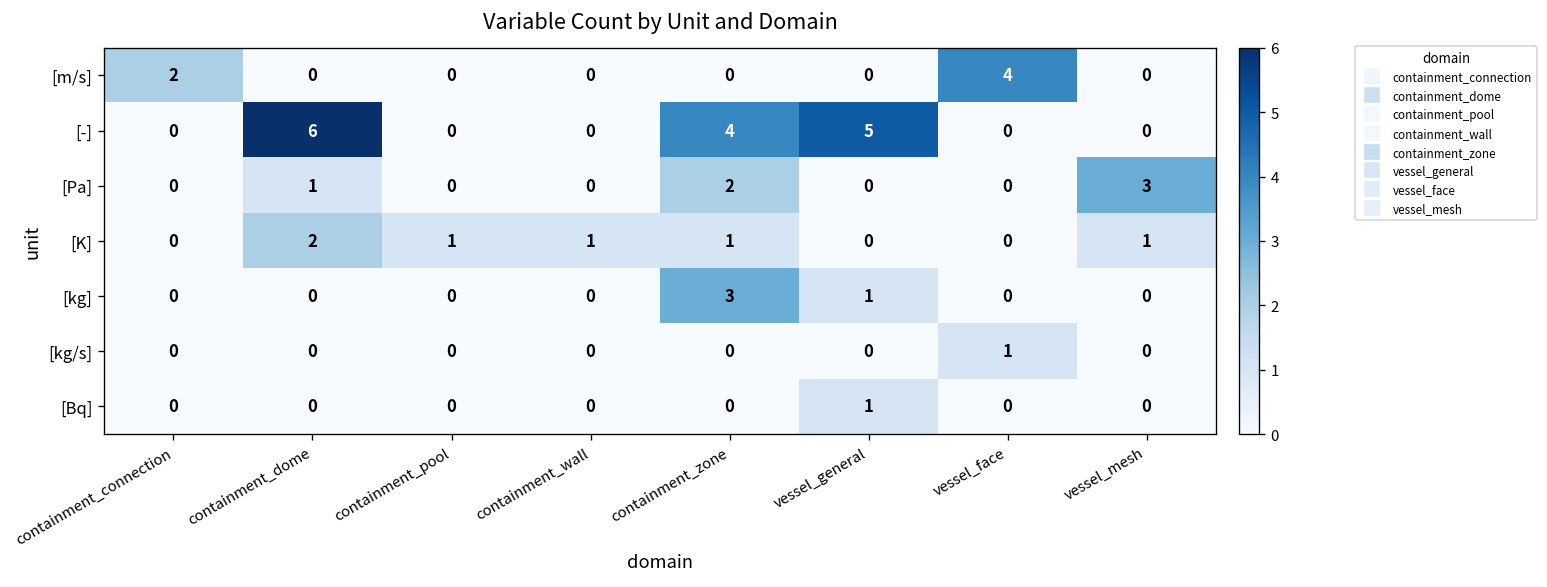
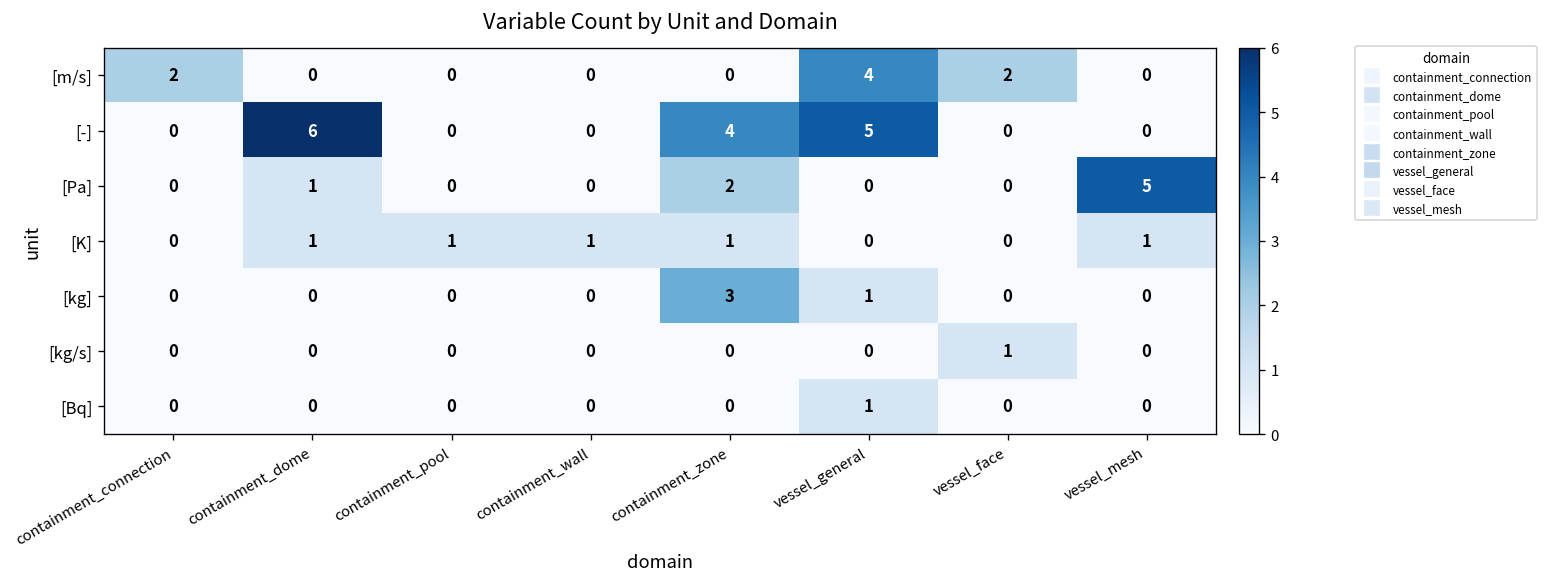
  {
    "[m/s]": {
      "containment_connection": 2,
      "containment_dome": 0,
      "containment_pool": 0,
      "containment_wall": 0,
      "containment_zone": 0,
-     "vessel_general": 0,
-     "vessel_face": 4,
+     "vessel_general": 4,
+     "vessel_face": 2,
      "vessel_mesh": 0
    },
    "[-]": {
      "containment_connection": 0,
      "containment_dome": 6,
      "containment_pool": 0,
      "containment_wall": 0,
      "containment_zone": 4,
      "vessel_general": 5,
      "vessel_face": 0,
      "vessel_mesh": 0
    },
    "[Pa]": {
      "containment_connection": 0,
      "containment_dome": 1,
      "containment_pool": 0,
      "containment_wall": 0,
      "containment_zone": 2,
      "vessel_general": 0,
      "vessel_face": 0,
-     "vessel_mesh": 3
+     "vessel_mesh": 5
    },
    "[K]": {
      "containment_connection": 0,
-     "containment_dome": 2,
+     "containment_dome": 1,
      "containment_pool": 1,
      "containment_wall": 1,
      "containment_zone": 1,
      "vessel_general": 0,
      "vessel_face": 0,
      "vessel_mesh": 1
    },
    "[kg]": {
      "containment_connection": 0,
      "containment_dome": 0,
      "containment_pool": 0,
      "containment_wall": 0,
      "containment_zone": 3,
      "vessel_general": 1,
      "vessel_face": 0,
      "vessel_mesh": 0
    },
    "[kg/s]": {
      "containment_connection": 0,
      "containment_dome": 0,
      "containment_pool": 0,
      "containment_wall": 0,
      "containment_zone": 0,
      "vessel_general": 0,
      "vessel_face": 1,
      "vessel_mesh": 0
    },
    "[Bq]": {
      "containment_connection": 0,
      "containment_dome": 0,
      "containment_pool": 0,
      "containment_wall": 0,
      "containment_zone": 0,
      "vessel_general": 1,
      "vessel_face": 0,
      "vessel_mesh": 0
    }
  }
